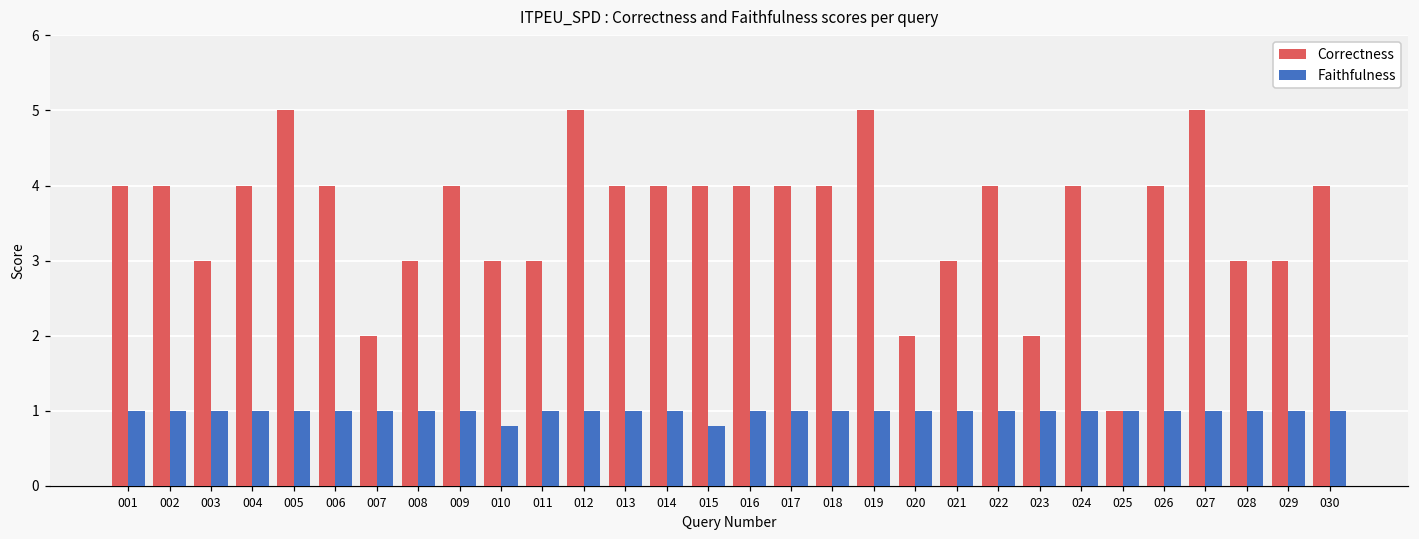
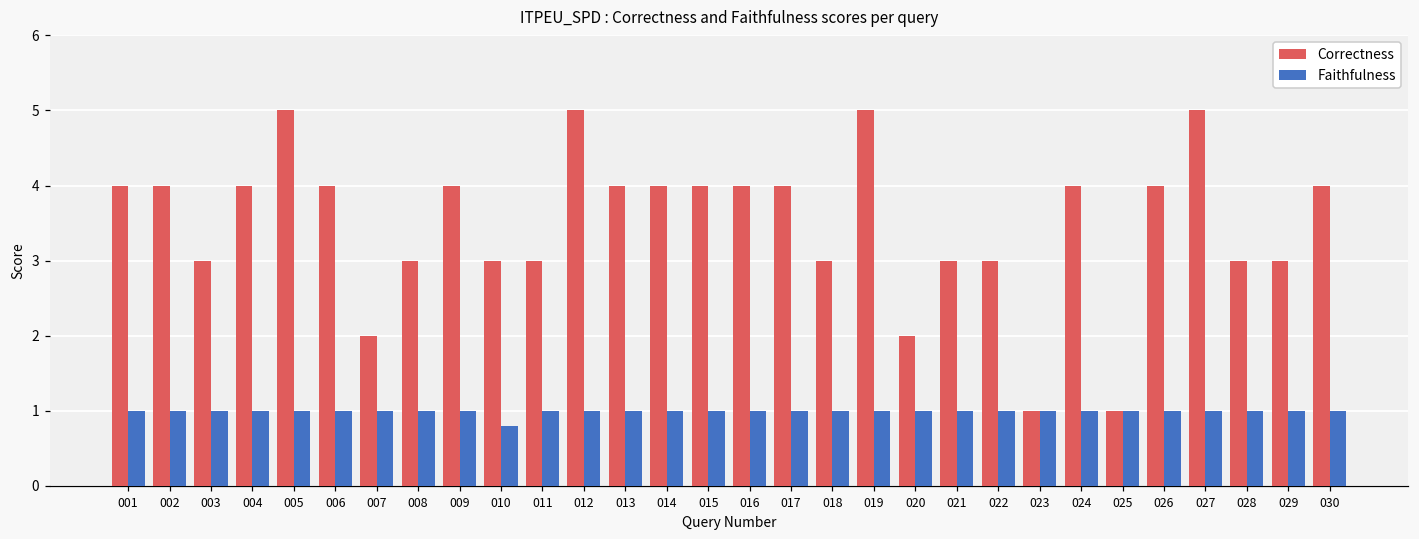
  {
    "Correctness": {
      "001": 4,
      "002": 4,
      "003": 3,
      "004": 4,
      "005": 5,
      "006": 4,
      "007": 2,
      "008": 3,
      "009": 4,
      "010": 3,
      "011": 3,
      "012": 5,
      "013": 4,
      "014": 4,
      "015": 4,
      "016": 4,
      "017": 4,
-     "018": 4,
+     "018": 3,
      "019": 5,
      "020": 2,
      "021": 3,
-     "022": 4,
-     "023": 2,
+     "022": 3,
+     "023": 1,
      "024": 4,
      "025": 1,
      "026": 4,
      "027": 5,
      "028": 3,
      "029": 3,
      "030": 4
    },
    "Faithfulness": {
      "001": 1.0,
      "002": 1.0,
      "003": 1.0,
      "004": 1.0,
      "005": 1.0,
      "006": 1.0,
      "007": 1.0,
      "008": 1.0,
      "009": 1.0,
      "010": 0.8,
      "011": 1.0,
      "012": 1.0,
      "013": 1.0,
      "014": 1.0,
-     "015": 0.8,
+     "015": 1.0,
      "016": 1.0,
      "017": 1.0,
      "018": 1.0,
      "019": 1.0,
      "020": 1.0,
      "021": 1.0,
      "022": 1.0,
      "023": 1.0,
      "024": 1.0,
      "025": 1.0,
      "026": 1.0,
      "027": 1.0,
      "028": 1.0,
      "029": 1.0,
      "030": 1.0
    }
  }
